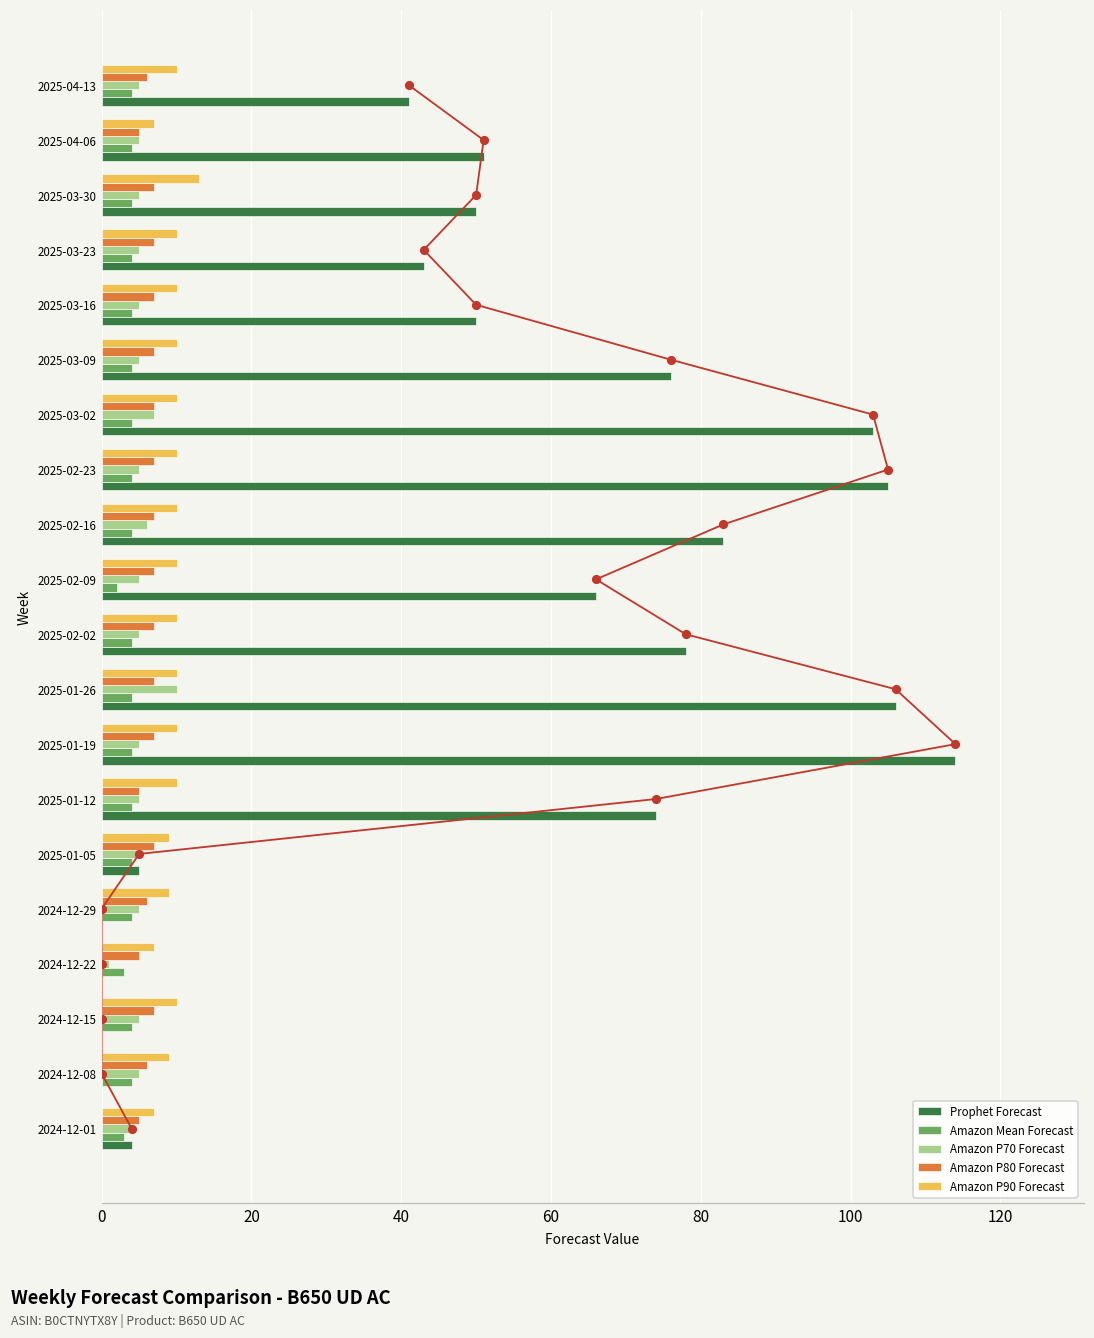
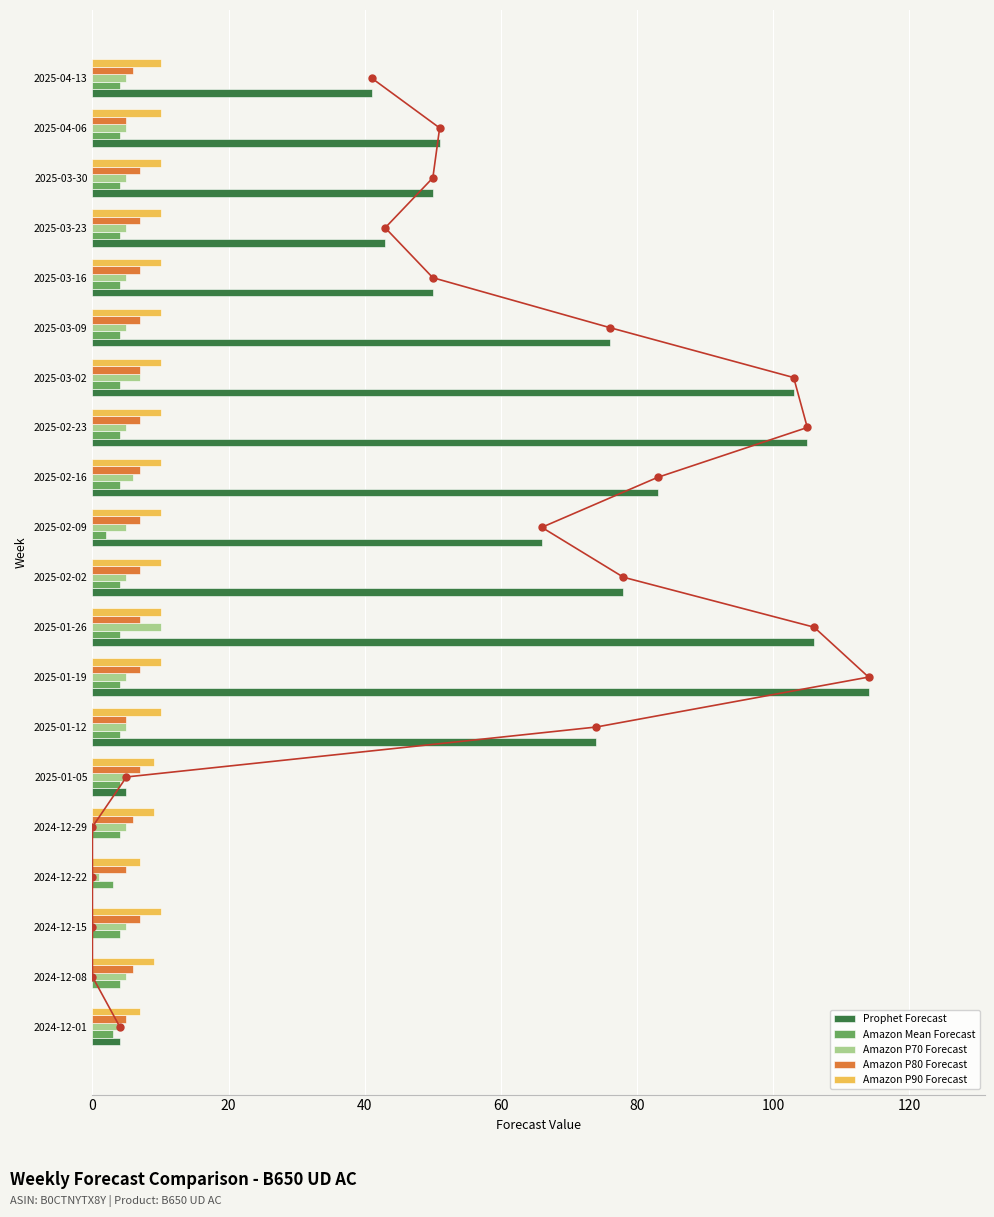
  {
    "Prophet Forecast": {
      "2025-04-13": 41,
      "2025-04-06": 51,
      "2025-03-30": 50,
      "2025-03-23": 43,
      "2025-03-16": 50,
      "2025-03-09": 76,
      "2025-03-02": 103,
      "2025-02-23": 105,
      "2025-02-16": 83,
      "2025-02-09": 66,
      "2025-02-02": 78,
      "2025-01-26": 106,
      "2025-01-19": 114,
      "2025-01-12": 74,
      "2025-01-05": 5,
      "2024-12-29": 0,
      "2024-12-22": 0,
      "2024-12-15": 0,
      "2024-12-08": 0,
      "2024-12-01": 4
    },
    "Amazon Mean Forecast": {
      "2025-04-13": 4,
      "2025-04-06": 4,
      "2025-03-30": 4,
      "2025-03-23": 4,
      "2025-03-16": 4,
      "2025-03-09": 4,
      "2025-03-02": 4,
      "2025-02-23": 4,
      "2025-02-16": 4,
      "2025-02-09": 2,
      "2025-02-02": 4,
      "2025-01-26": 4,
      "2025-01-19": 4,
      "2025-01-12": 4,
      "2025-01-05": 4,
      "2024-12-29": 4,
      "2024-12-22": 3,
      "2024-12-15": 4,
      "2024-12-08": 4,
      "2024-12-01": 3
    },
    "Amazon P70 Forecast": {
      "2025-04-13": 5,
      "2025-04-06": 5,
      "2025-03-30": 5,
      "2025-03-23": 5,
      "2025-03-16": 5,
      "2025-03-09": 5,
      "2025-03-02": 7,
      "2025-02-23": 5,
      "2025-02-16": 6,
      "2025-02-09": 5,
      "2025-02-02": 5,
      "2025-01-26": 10,
      "2025-01-19": 5,
      "2025-01-12": 5,
      "2025-01-05": 5,
      "2024-12-29": 5,
      "2024-12-22": 1,
      "2024-12-15": 5,
      "2024-12-08": 5,
      "2024-12-01": 4
    },
    "Amazon P80 Forecast": {
      "2025-04-13": 6,
      "2025-04-06": 5,
      "2025-03-30": 7,
      "2025-03-23": 7,
      "2025-03-16": 7,
      "2025-03-09": 7,
      "2025-03-02": 7,
      "2025-02-23": 7,
      "2025-02-16": 7,
      "2025-02-09": 7,
      "2025-02-02": 7,
      "2025-01-26": 7,
      "2025-01-19": 7,
      "2025-01-12": 5,
      "2025-01-05": 7,
      "2024-12-29": 6,
      "2024-12-22": 5,
      "2024-12-15": 7,
      "2024-12-08": 6,
      "2024-12-01": 5
    },
    "Amazon P90 Forecast": {
      "2025-04-13": 10,
-     "2025-04-06": 7,
-     "2025-03-30": 13,
+     "2025-04-06": 10,
+     "2025-03-30": 10,
      "2025-03-23": 10,
      "2025-03-16": 10,
      "2025-03-09": 10,
      "2025-03-02": 10,
      "2025-02-23": 10,
      "2025-02-16": 10,
      "2025-02-09": 10,
      "2025-02-02": 10,
      "2025-01-26": 10,
      "2025-01-19": 10,
      "2025-01-12": 10,
      "2025-01-05": 9,
      "2024-12-29": 9,
      "2024-12-22": 7,
      "2024-12-15": 10,
      "2024-12-08": 9,
      "2024-12-01": 7
    }
  }
